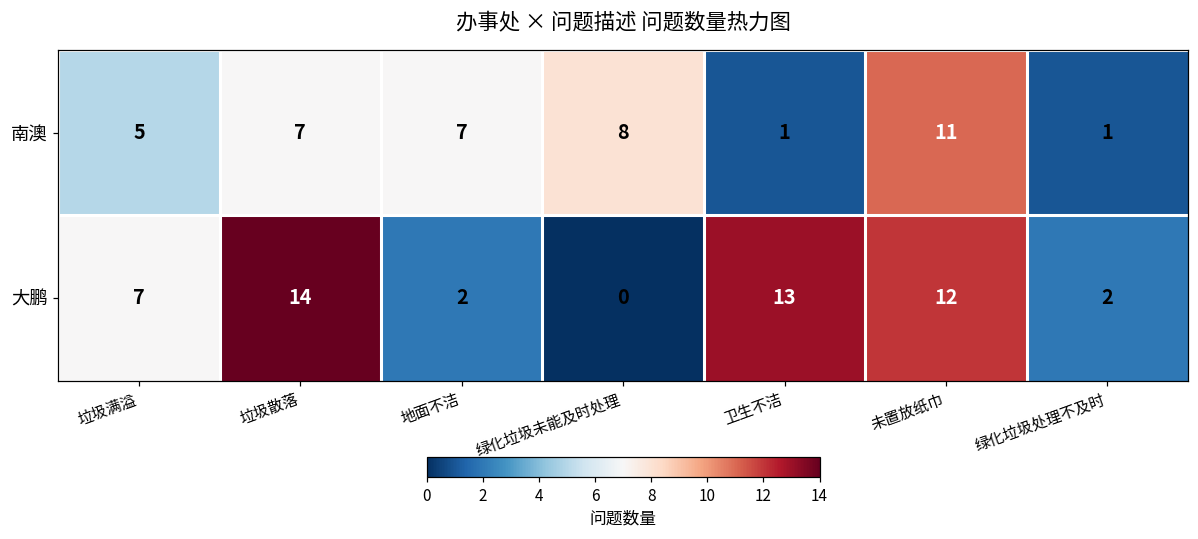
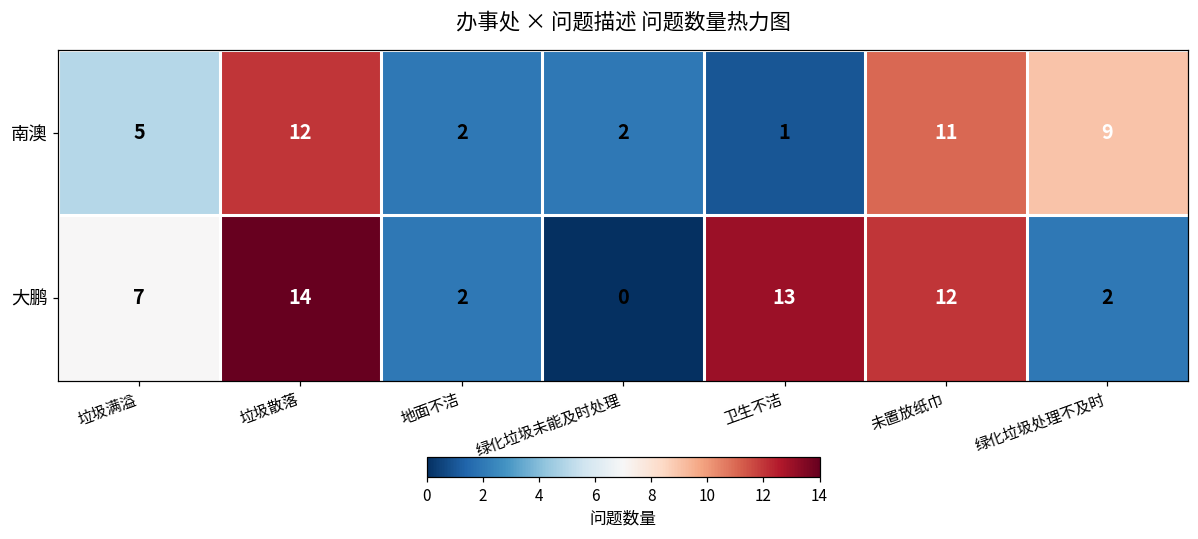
  {
    "南澳": {
      "垃圾满溢": 5,
-     "垃圾散落": 7,
-     "地面不洁": 7,
-     "绿化垃圾未能及时处理": 8,
+     "垃圾散落": 12,
+     "地面不洁": 2,
+     "绿化垃圾未能及时处理": 2,
      "卫生不洁": 1,
      "未置放纸巾": 11,
-     "绿化垃圾处理不及时": 1
+     "绿化垃圾处理不及时": 9
    },
    "大鹏": {
      "垃圾满溢": 7,
      "垃圾散落": 14,
      "地面不洁": 2,
      "绿化垃圾未能及时处理": 0,
      "卫生不洁": 13,
      "未置放纸巾": 12,
      "绿化垃圾处理不及时": 2
    }
  }
